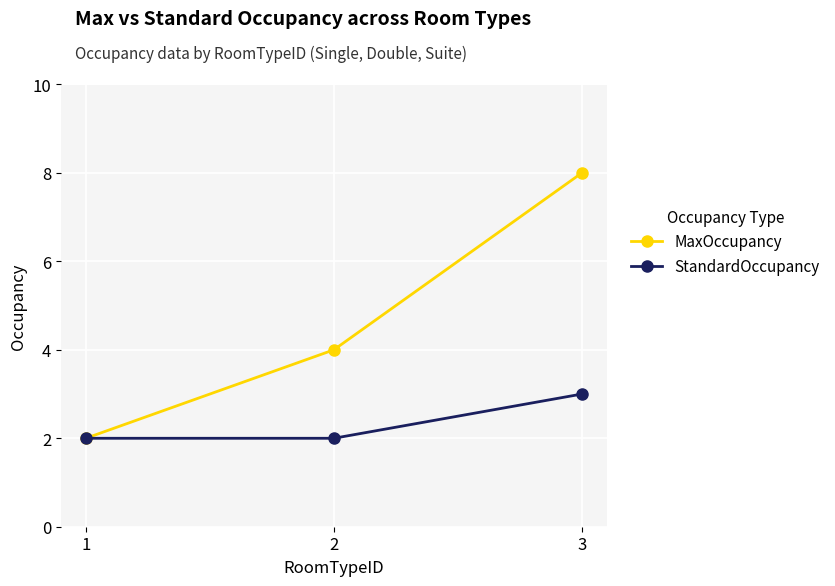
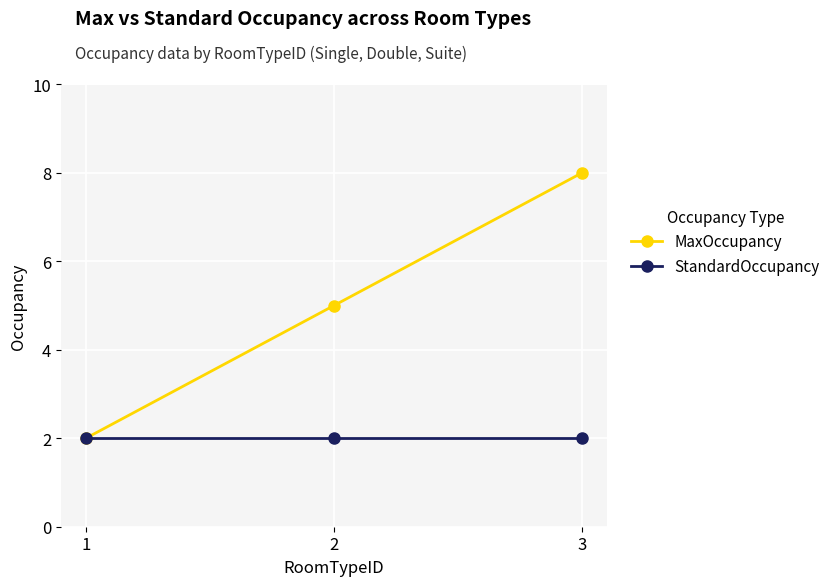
  {
    "MaxOccupancy": {
-     "2": 4,
+     "2": 5,
      "3": 8
    },
    "StandardOccupancy": {
      "2": 2,
-     "3": 3
+     "3": 2
    }
  }
